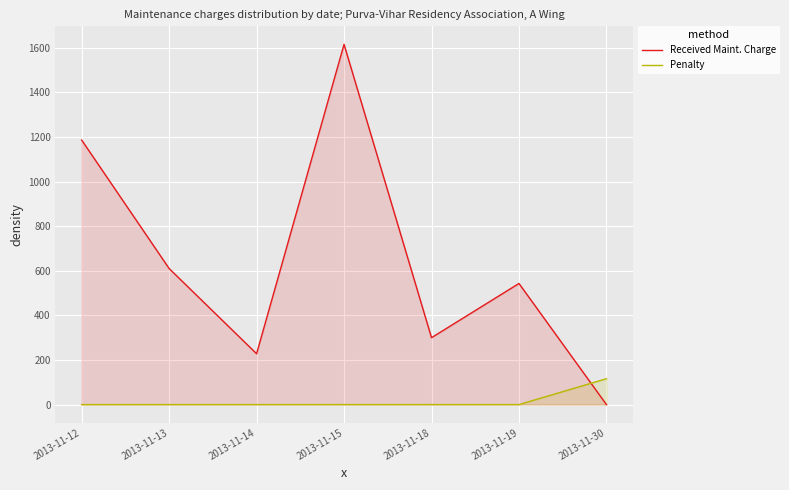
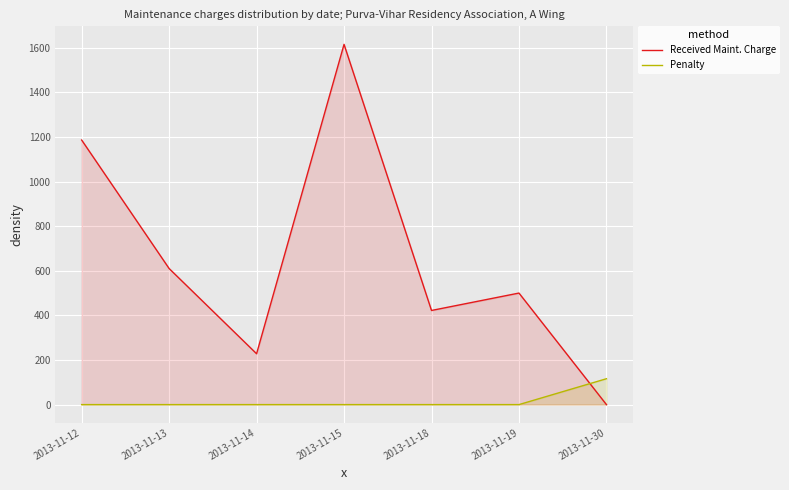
  {
    "Received Maint. Charge": {
      "2013-11-12": 1190,
      "2013-11-13": 610,
      "2013-11-14": 230,
      "2013-11-15": 1620,
-     "2013-11-18": 300,
-     "2013-11-19": 540,
+     "2013-11-18": 420,
+     "2013-11-19": 500,
      "2013-11-30": 0
    },
    "Penalty": {
      "2013-11-12": 0,
      "2013-11-13": 0,
      "2013-11-14": 0,
      "2013-11-15": 0,
      "2013-11-18": 0,
      "2013-11-19": 0,
      "2013-11-30": 120
    }
  }
